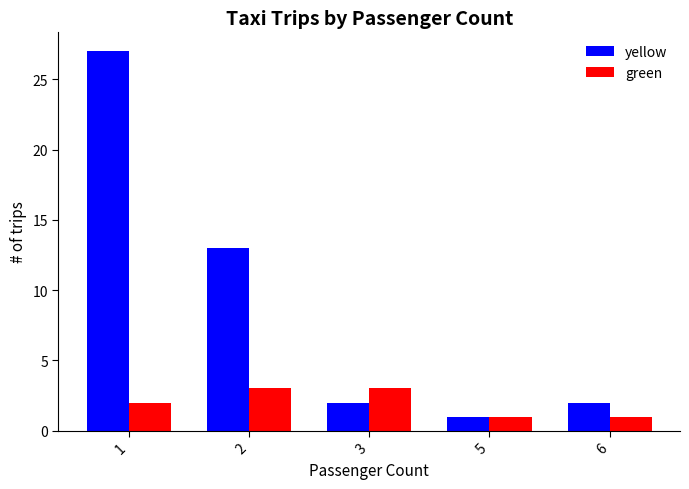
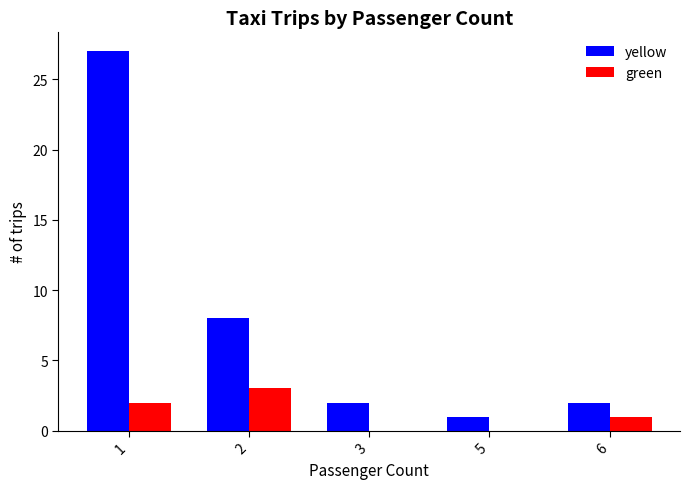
  {
    "yellow": {
      "1": 27,
-     "2": 13,
+     "2": 8,
      "3": 2,
      "5": 1,
      "6": 2
    },
    "green": {
      "1": 2,
      "2": 3,
-     "3": 3,
-     "5": 1,
+     "3": 0,
+     "5": 0,
      "6": 1
    }
  }
